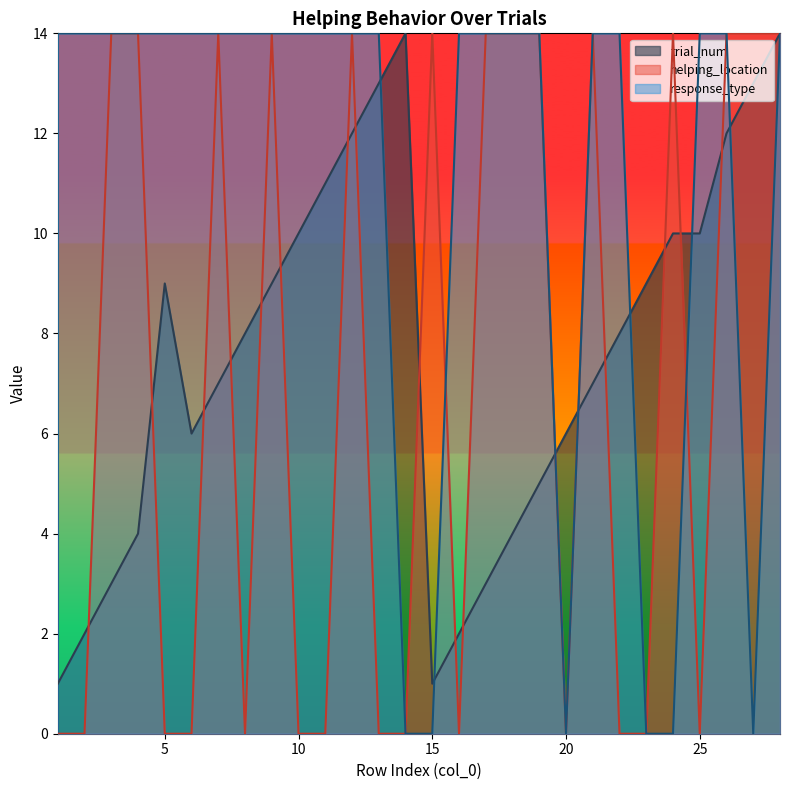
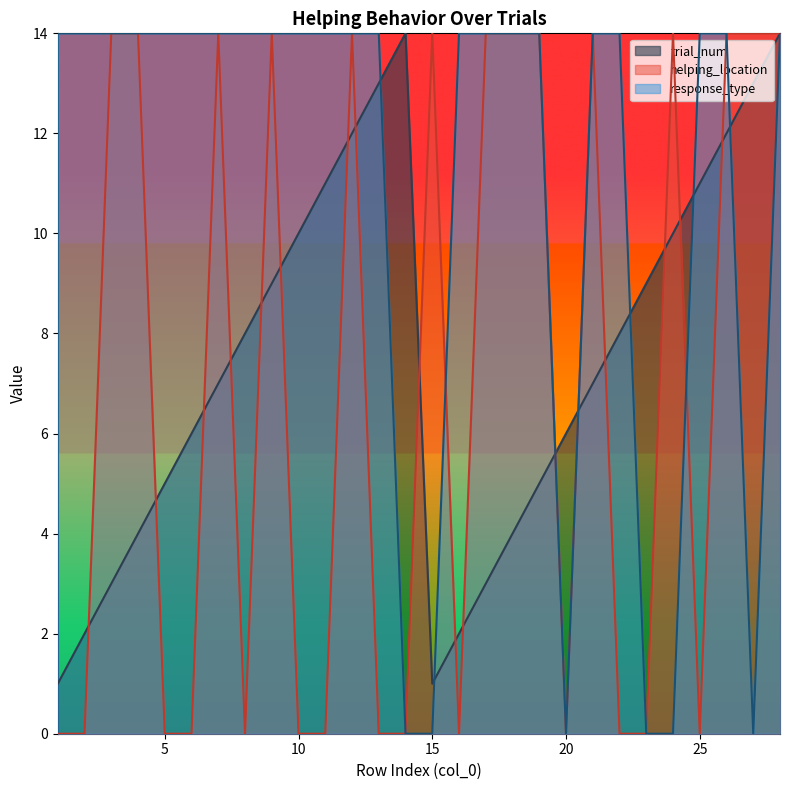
  {
    "trial_num": {
-     "5": 9,
+     "5": 5,
      "10": 10,
      "15": 1,
      "20": 6,
-     "25": 10
+     "25": 11
    },
    "helping_location": {
      "5": 0,
      "10": 0,
      "15": 14,
      "25": 0
    },
    "response_type": {
      "5": 14,
      "10": 14,
      "15": 0,
      "25": 14
    }
  }
